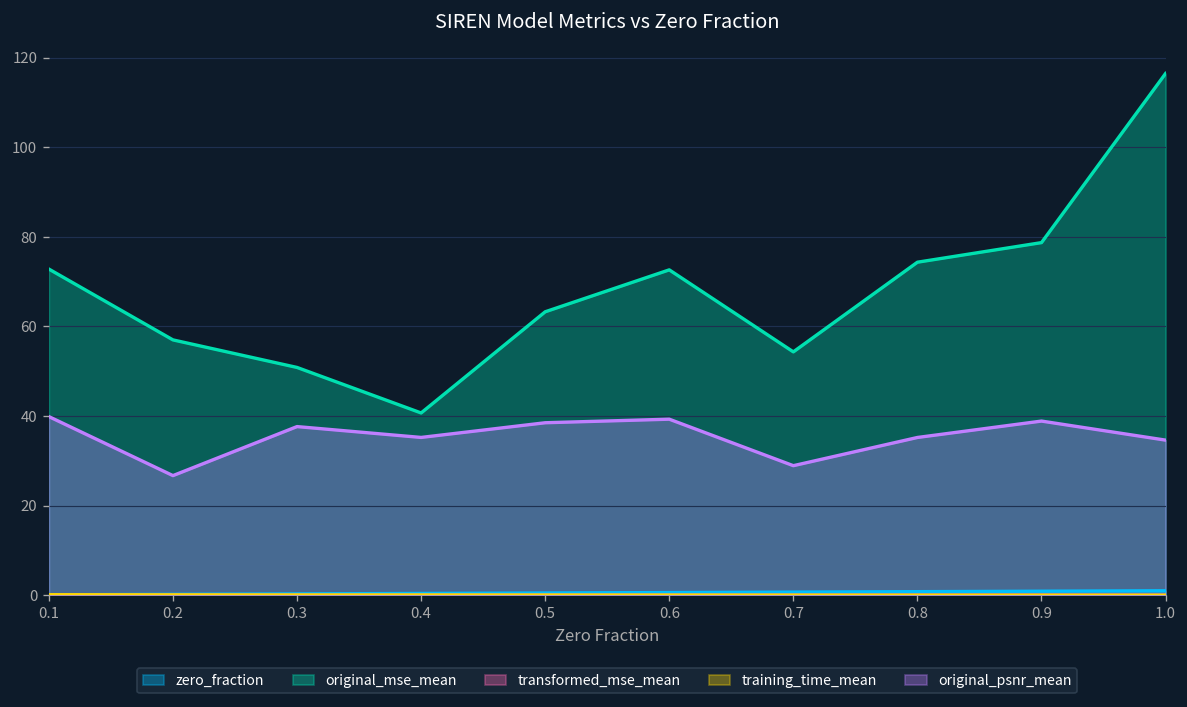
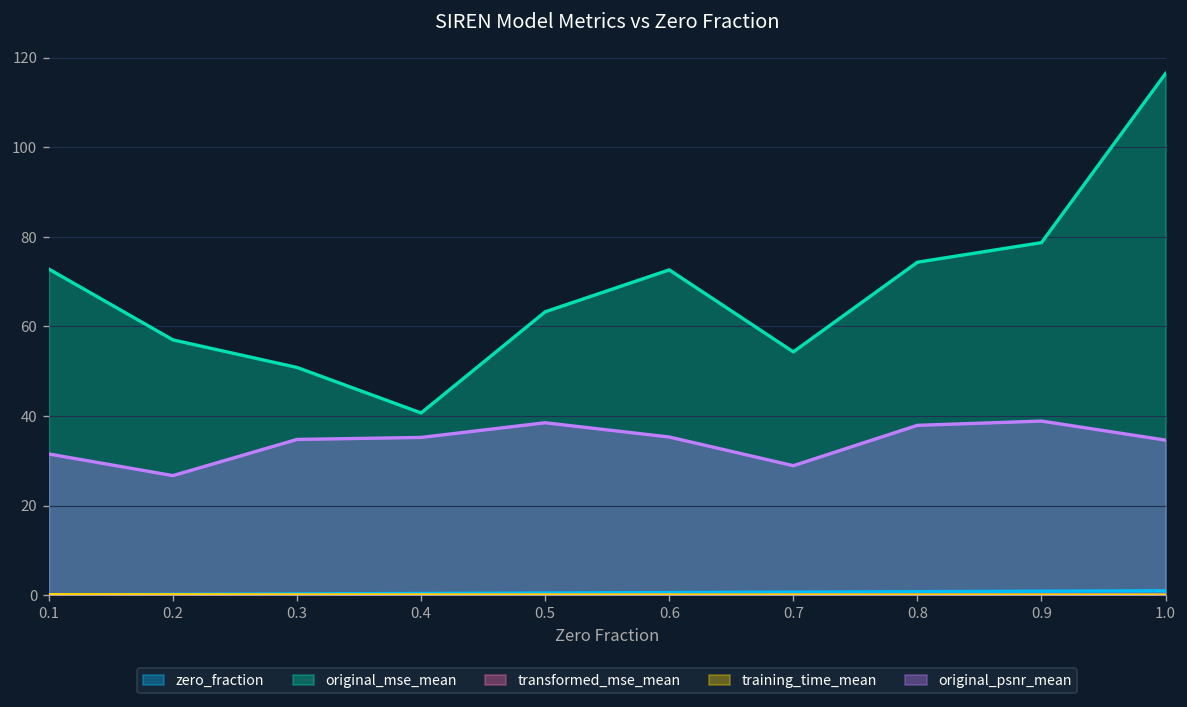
  {
    "training_time_mean": {
      "0.7": 0,
      "0.8": 0,
      "0.9": 0,
      "1.0": 0
    },
    "original_psnr_mean": {
-     "0.1": 40,
+     "0.1": 32,
      "0.2": 27,
-     "0.3": 38,
+     "0.3": 35,
      "0.4": 35,
      "0.5": 39,
-     "0.6": 39,
+     "0.6": 35,
      "0.7": 29,
-     "0.8": 35,
+     "0.8": 38,
      "0.9": 39,
      "1.0": 35
    }
  }
